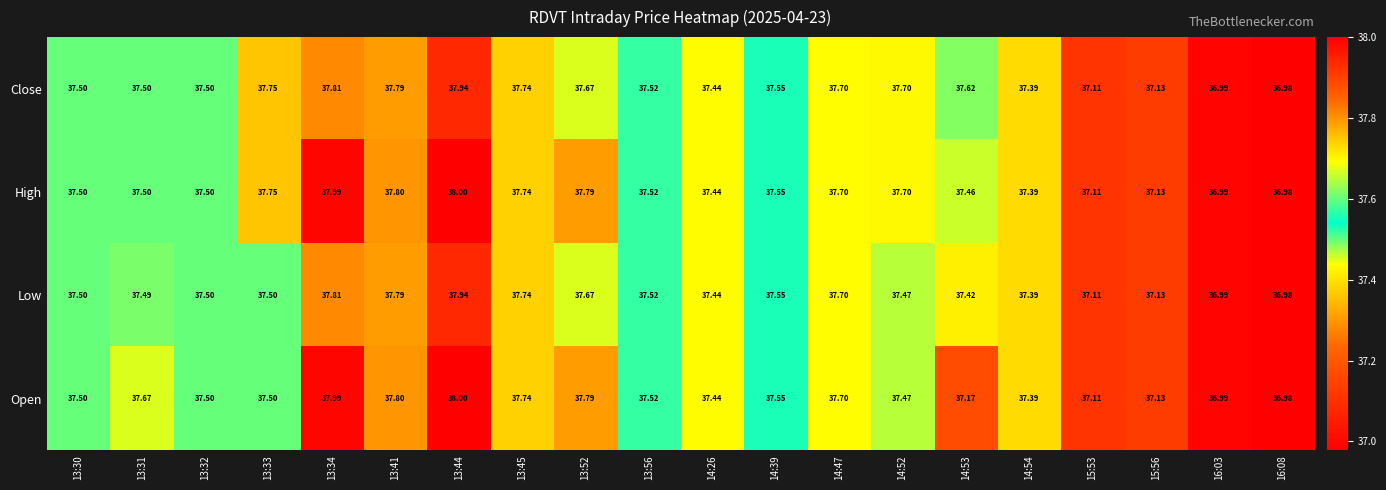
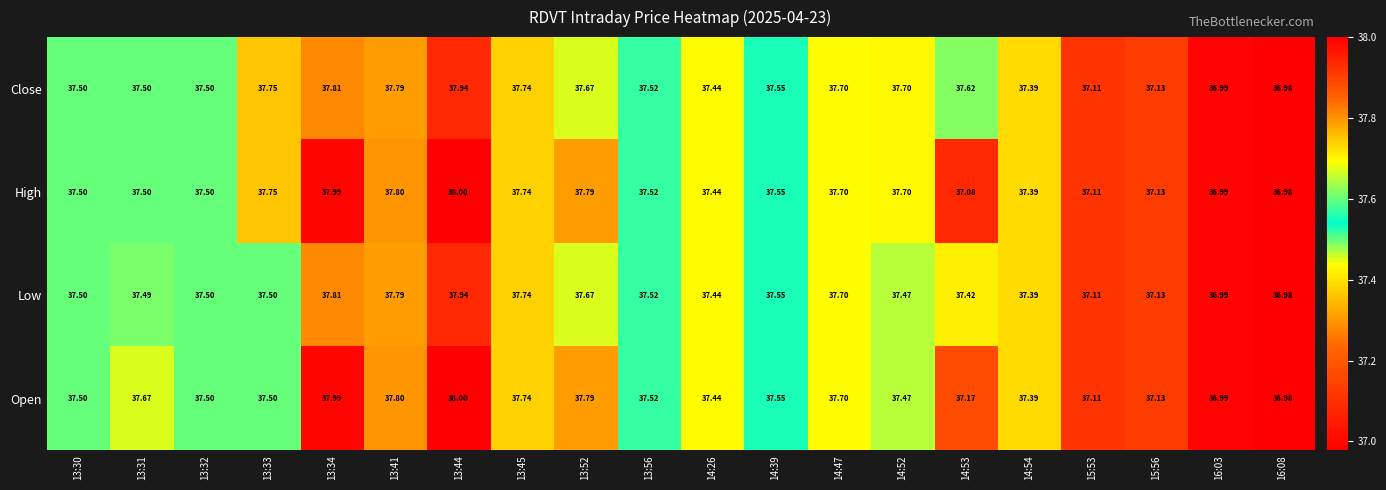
  {
    "Close": {
      "13:30": 37.50,
      "13:31": 37.50,
      "13:32": 37.50,
      "13:33": 37.75,
      "13:34": 37.81,
      "13:41": 37.79,
      "13:44": 37.94,
      "13:45": 37.74,
      "13:52": 37.67,
      "13:56": 37.52,
      "14:26": 37.44,
      "14:39": 37.55,
      "14:47": 37.70,
      "14:52": 37.70,
      "14:53": 37.62,
      "14:54": 37.39,
      "15:53": 37.11,
      "15:56": 37.13,
      "16:03": 36.99,
      "16:08": 36.98
    },
    "High": {
      "13:30": 37.50,
      "13:31": 37.50,
      "13:32": 37.50,
      "13:33": 37.75,
      "13:34": 37.99,
      "13:41": 37.80,
      "13:44": 38.00,
      "13:45": 37.74,
      "13:52": 37.79,
      "13:56": 37.52,
      "14:26": 37.44,
      "14:39": 37.55,
      "14:47": 37.70,
      "14:52": 37.70,
-     "14:53": 37.46,
+     "14:53": 37.08,
      "14:54": 37.39,
      "15:53": 37.11,
      "15:56": 37.13,
      "16:03": 36.99,
      "16:08": 36.98
    },
    "Low": {
      "13:30": 37.50,
      "13:31": 37.49,
      "13:32": 37.50,
      "13:33": 37.50,
      "13:34": 37.81,
      "13:41": 37.79,
      "13:44": 37.94,
      "13:45": 37.74,
      "13:52": 37.67,
      "13:56": 37.52,
      "14:26": 37.44,
      "14:39": 37.55,
      "14:47": 37.70,
      "14:52": 37.47,
      "14:53": 37.42,
      "14:54": 37.39,
      "15:53": 37.11,
      "15:56": 37.13,
      "16:03": 36.99,
      "16:08": 36.98
    },
    "Open": {
      "13:30": 37.50,
      "13:31": 37.67,
      "13:32": 37.50,
      "13:33": 37.50,
      "13:34": 37.99,
      "13:41": 37.80,
      "13:44": 38.00,
      "13:45": 37.74,
      "13:52": 37.79,
      "13:56": 37.52,
      "14:26": 37.44,
      "14:39": 37.55,
      "14:47": 37.70,
      "14:52": 37.47,
      "14:53": 37.17,
      "14:54": 37.39,
      "15:53": 37.11,
      "15:56": 37.13,
      "16:03": 36.99,
      "16:08": 36.98
    }
  }
